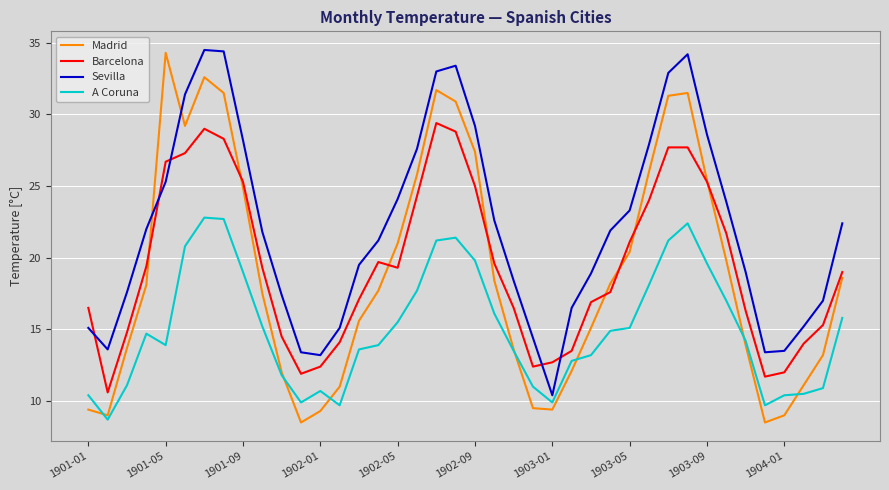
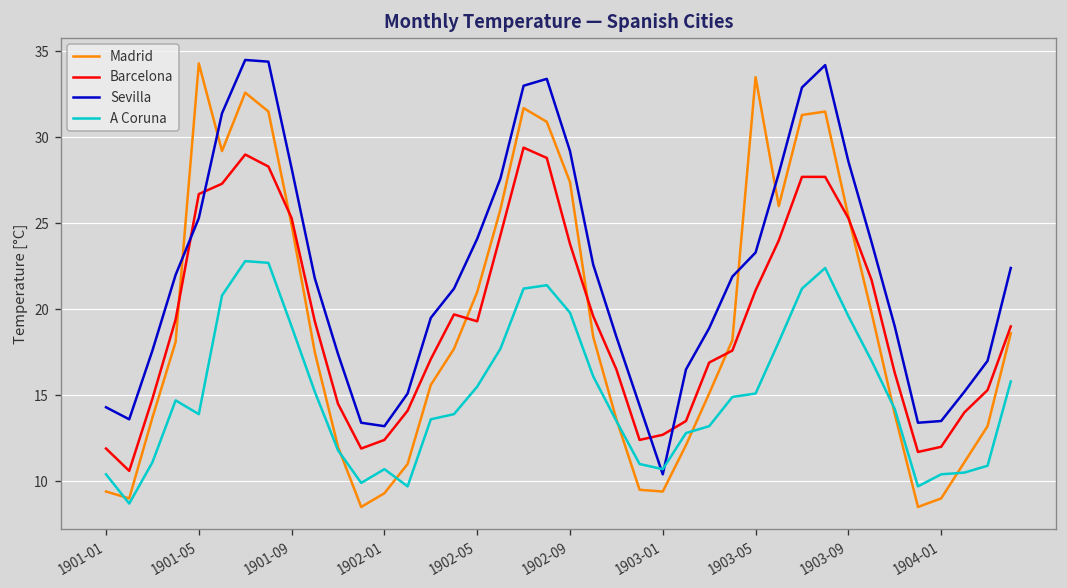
  {
    "Madrid": {
      "1901-01": 9.4,
      "1901-05": 34.3,
      "1901-09": 24.9,
      "1902-01": 9.3,
      "1902-05": 21.0,
      "1902-09": 27.4,
      "1903-01": 9.4,
-     "1903-05": 20.4,
+     "1903-05": 33.5,
      "1904-01": 9.0
    },
    "Barcelona": {
-     "1901-01": 16.5,
+     "1901-01": 11.9,
      "1901-05": 26.7,
      "1901-09": 25.3,
      "1902-01": 12.4,
      "1902-05": 19.3,
-     "1902-09": 25.0,
+     "1902-09": 23.8,
      "1903-01": 12.7,
      "1903-05": 21.1,
      "1904-01": 12.0
    },
    "Sevilla": {
-     "1901-01": 15.1,
+     "1901-01": 14.3,
      "1901-05": 25.3,
      "1901-09": 28.2,
      "1902-01": 13.2,
      "1902-05": 24.1,
      "1902-09": 29.2,
      "1903-01": 10.4,
      "1903-05": 23.3,
      "1903-09": 28.6,
      "1904-01": 13.5
    },
    "A Coruna": {
      "1901-01": 10.4,
      "1901-05": 13.9,
      "1901-09": 19.0,
      "1902-01": 10.7,
      "1902-05": 15.5,
      "1902-09": 19.8,
-     "1903-01": 9.9,
+     "1903-01": 10.7,
      "1903-05": 15.1,
      "1903-09": 19.6,
      "1904-01": 10.4
    }
  }
